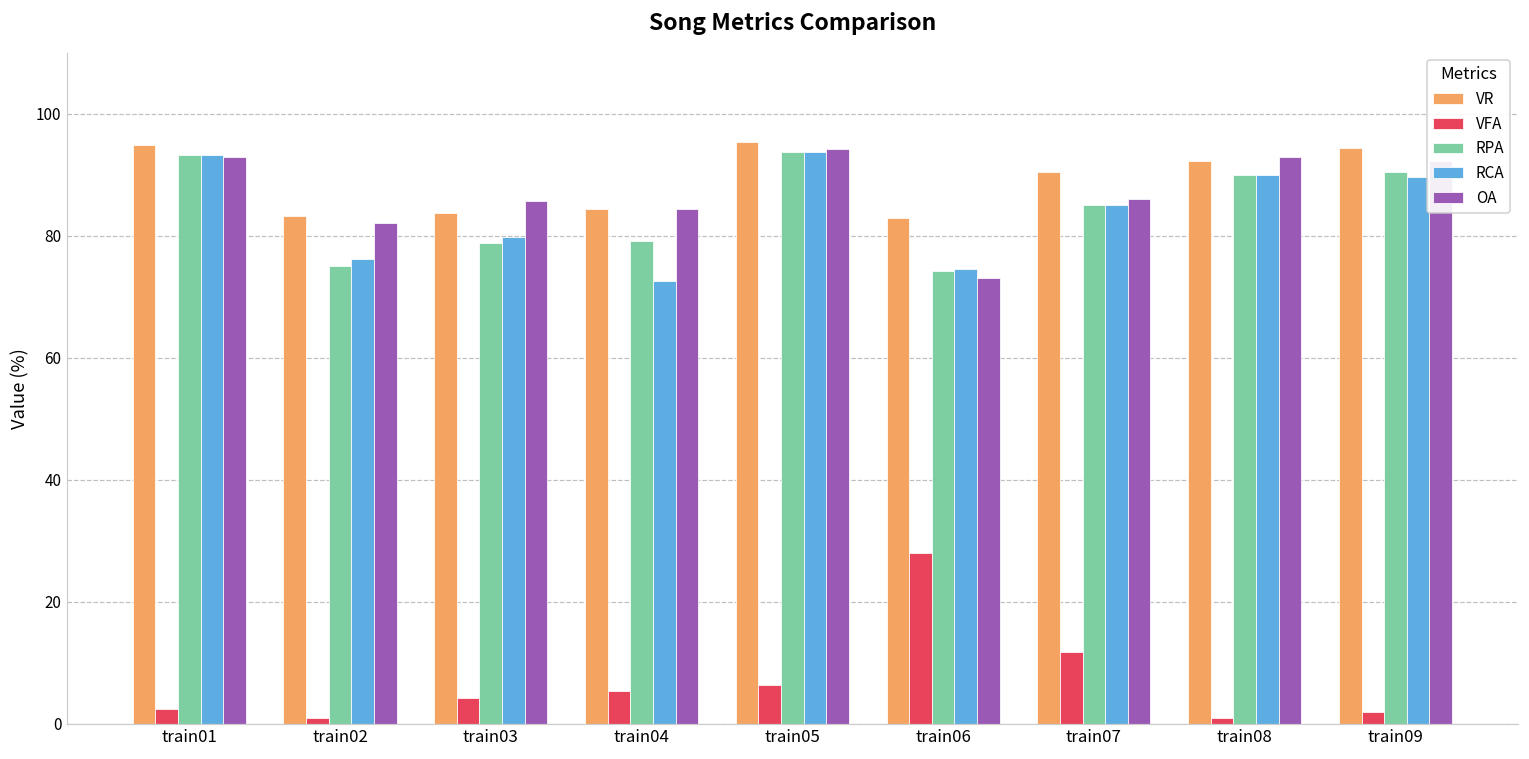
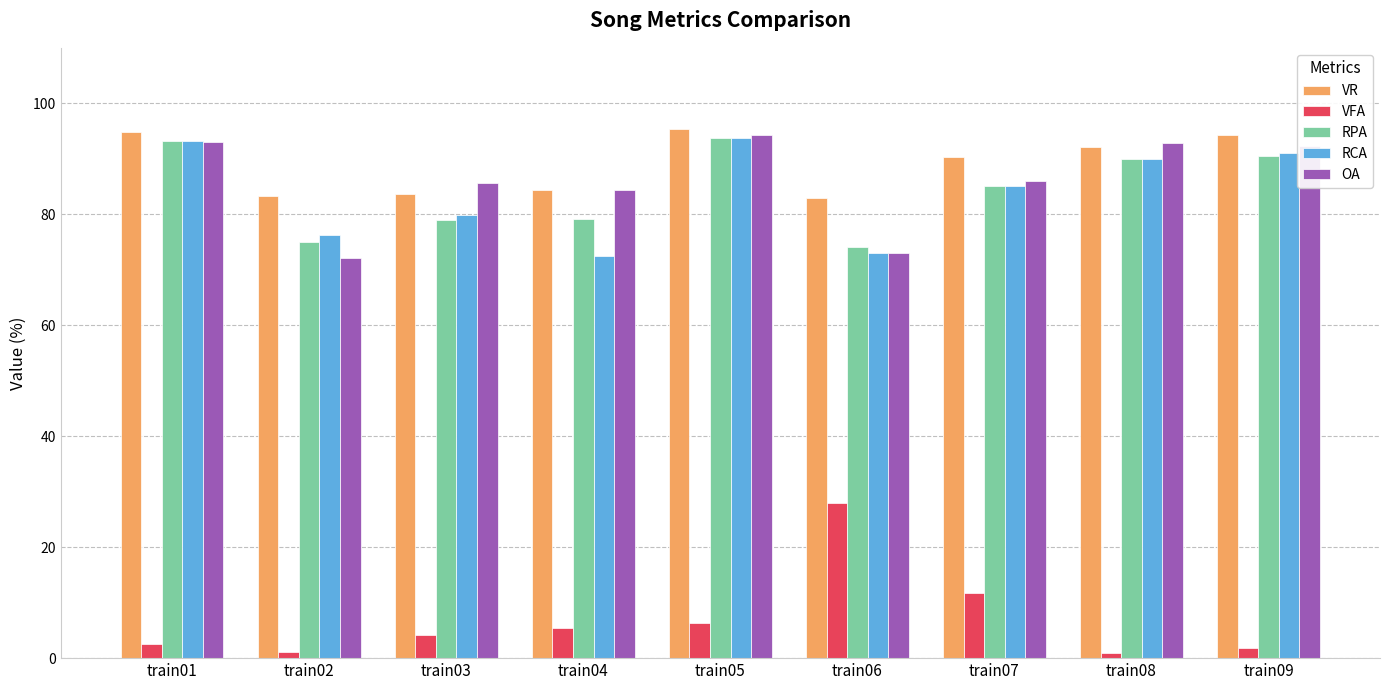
  {
    "VR": {
      "train01": 95,
      "train02": 83,
      "train03": 84,
      "train04": 84,
      "train05": 95,
      "train06": 83,
      "train07": 90,
      "train08": 92,
      "train09": 94
    },
    "VFA": {
      "train01": 2,
      "train02": 1,
      "train03": 4,
      "train04": 5,
      "train05": 6,
      "train06": 28,
      "train07": 12,
      "train08": 1,
      "train09": 2
    },
    "RPA": {
      "train01": 93,
      "train02": 75,
      "train03": 79,
      "train04": 79,
      "train05": 94,
      "train06": 74,
      "train07": 85,
      "train08": 90,
      "train09": 90
    },
    "RCA": {
      "train01": 93,
      "train02": 76,
      "train03": 80,
      "train04": 73,
      "train05": 94,
-     "train06": 75,
+     "train06": 73,
      "train07": 85,
      "train08": 90,
-     "train09": 90
+     "train09": 91
    },
    "OA": {
      "train01": 93,
-     "train02": 82,
+     "train02": 72,
      "train03": 86,
      "train04": 84,
      "train05": 94,
      "train06": 73,
      "train07": 86,
      "train08": 93
    }
  }
